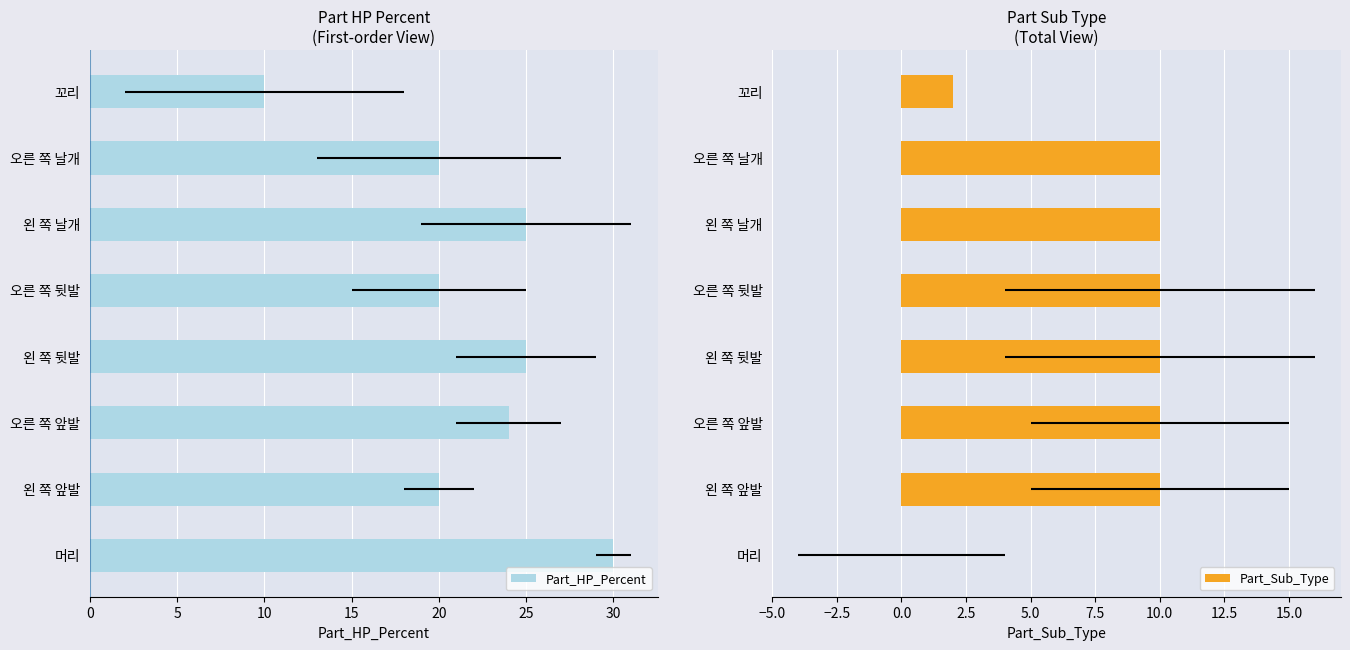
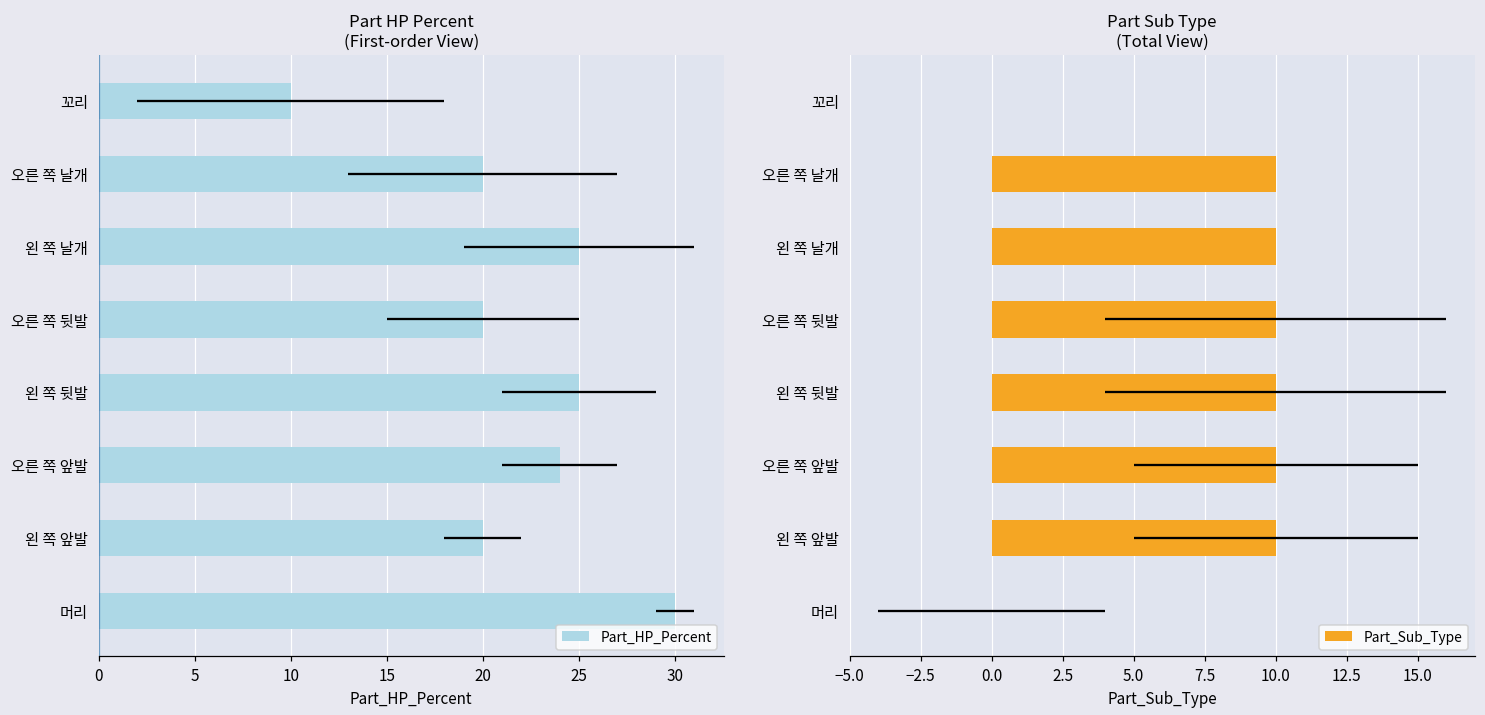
  {
    "Part HP Percent (First-order View)": {
      "꼬리": 10.0,
      "오른 쪽 날개": 20.0,
      "왼 쪽 날개": 25.0,
      "오른 쪽 뒷발": 20.0,
      "왼 쪽 뒷발": 25.0,
      "오른 쪽 앞발": 24.0,
      "왼 쪽 앞발": 20.0,
      "머리": 30.0
    },
    "Part Sub Type (Total View)": {
-     "꼬리": 2,
+     "꼬리": 0,
      "오른 쪽 날개": 10,
      "왼 쪽 날개": 10,
      "오른 쪽 뒷발": 10,
      "왼 쪽 뒷발": 10,
      "오른 쪽 앞발": 10,
      "왼 쪽 앞발": 10,
      "머리": 0
    }
  }
